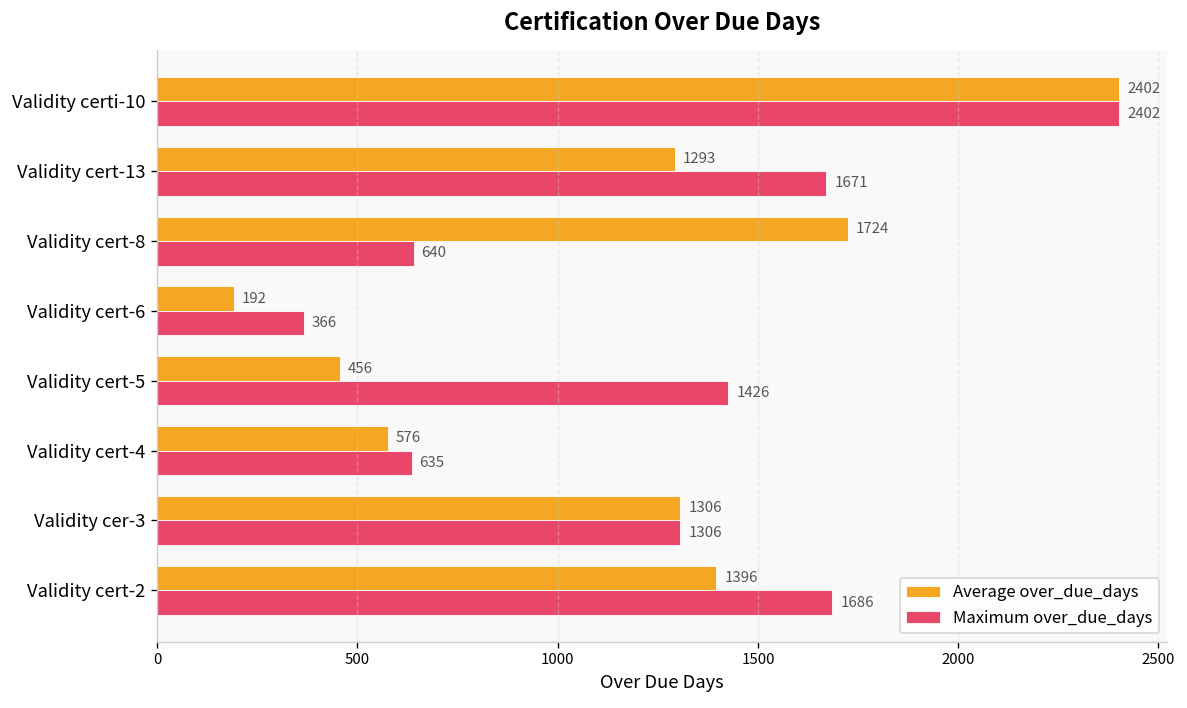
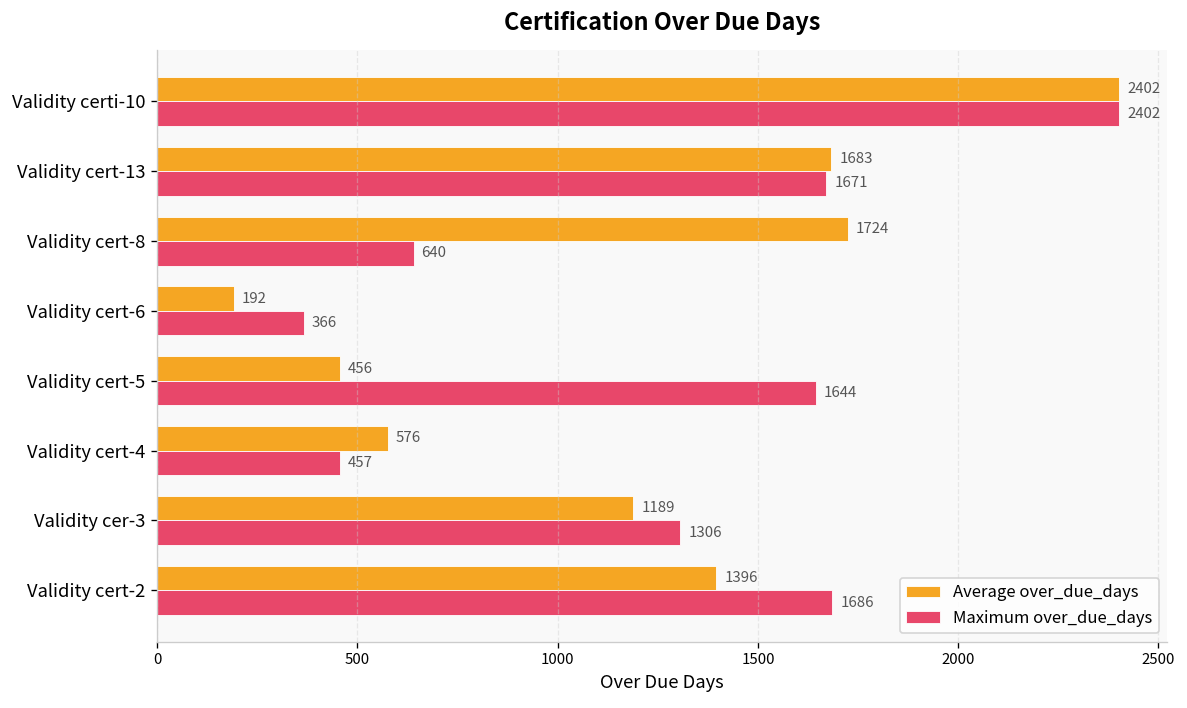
  {
    "Average over_due_days": {
      "Validity certi-10": 2402,
-     "Validity cert-13": 1293,
+     "Validity cert-13": 1683,
      "Validity cert-8": 1724,
      "Validity cert-6": 192,
      "Validity cert-5": 456,
      "Validity cert-4": 576,
-     "Validity cer-3": 1306,
+     "Validity cer-3": 1189,
      "Validity cert-2": 1396
    },
    "Maximum over_due_days": {
      "Validity certi-10": 2402,
      "Validity cert-13": 1671,
      "Validity cert-8": 640,
      "Validity cert-6": 366,
-     "Validity cert-5": 1426,
-     "Validity cert-4": 635,
+     "Validity cert-5": 1644,
+     "Validity cert-4": 457,
      "Validity cer-3": 1306,
      "Validity cert-2": 1686
    }
  }
